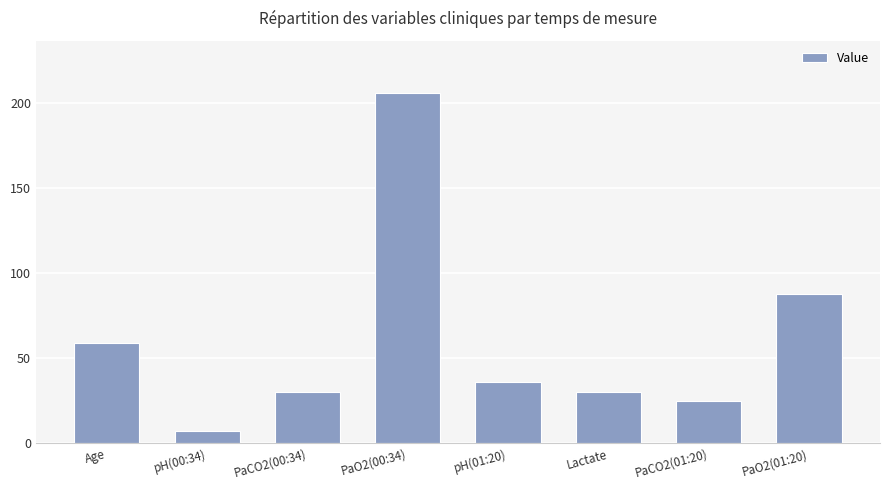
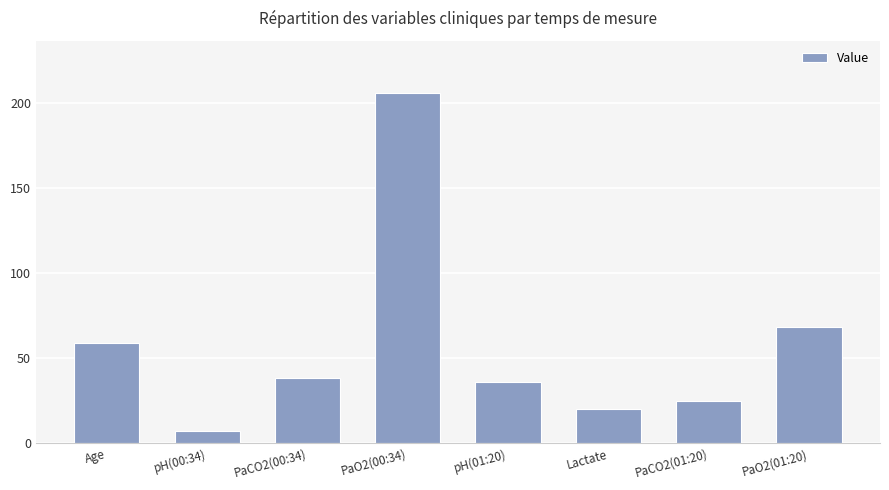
  {
    "Age": 59,
    "pH(00:34)": 7,
-   "PaCO2(00:34)": 30,
+   "PaCO2(00:34)": 39,
    "PaO2(00:34)": 206,
    "pH(01:20)": 36,
-   "Lactate": 30,
+   "Lactate": 20,
    "PaCO2(01:20)": 25,
-   "PaO2(01:20)": 88
+   "PaO2(01:20)": 68
  }
